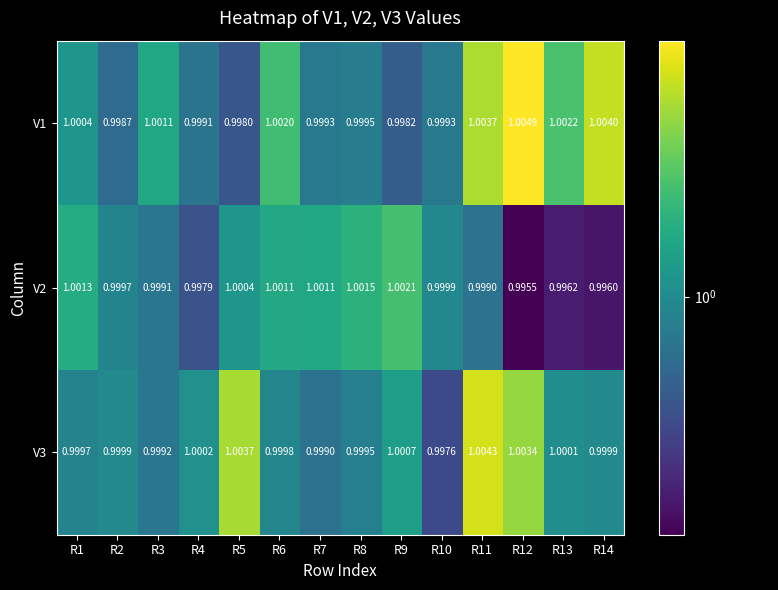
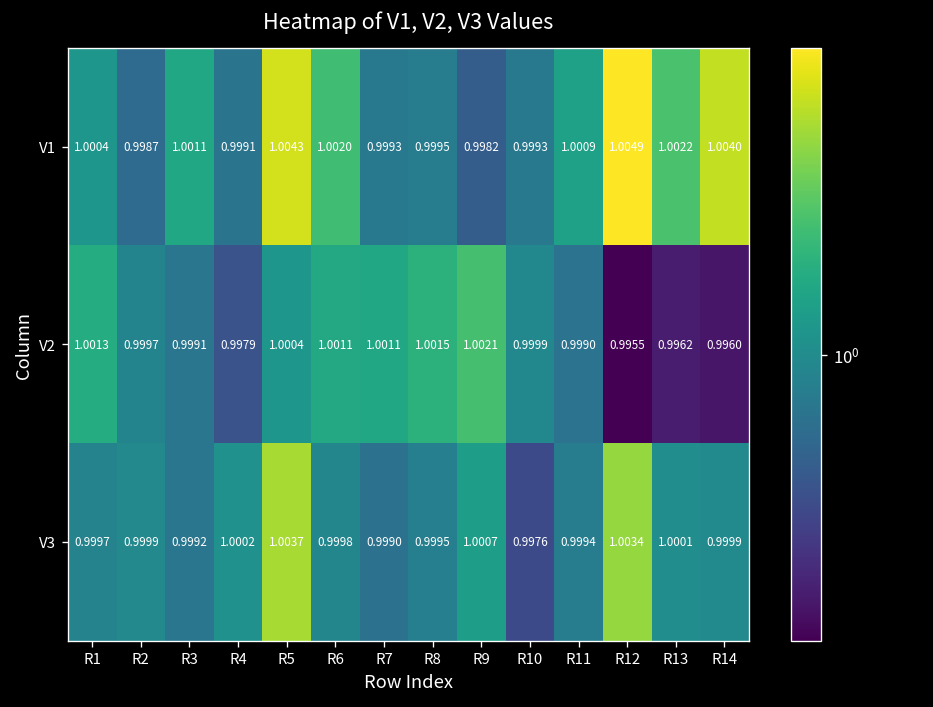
  {
    "V1": {
      "R1": 1.0004,
      "R2": 0.9987,
      "R3": 1.0011,
      "R4": 0.9991,
-     "R5": 0.9980,
+     "R5": 1.0043,
      "R6": 1.0020,
      "R7": 0.9993,
      "R8": 0.9995,
      "R9": 0.9982,
      "R10": 0.9993,
-     "R11": 1.0037,
+     "R11": 1.0009,
      "R12": 1.0049,
      "R13": 1.0022,
      "R14": 1.0040
    },
    "V2": {
      "R1": 1.0013,
      "R2": 0.9997,
      "R3": 0.9991,
      "R4": 0.9979,
      "R5": 1.0004,
      "R6": 1.0011,
      "R7": 1.0011,
      "R8": 1.0015,
      "R9": 1.0021,
      "R10": 0.9999,
      "R11": 0.9990,
      "R12": 0.9955,
      "R13": 0.9962,
      "R14": 0.9960
    },
    "V3": {
      "R1": 0.9997,
      "R2": 0.9999,
      "R3": 0.9992,
      "R4": 1.0002,
      "R5": 1.0037,
      "R6": 0.9998,
      "R7": 0.9990,
      "R8": 0.9995,
      "R9": 1.0007,
      "R10": 0.9976,
-     "R11": 1.0043,
+     "R11": 0.9994,
      "R12": 1.0034,
      "R13": 1.0001,
      "R14": 0.9999
    }
  }
